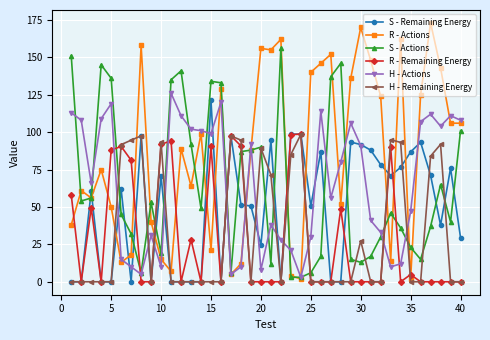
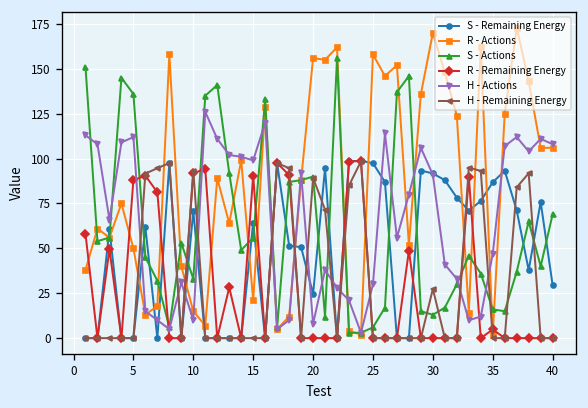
  {
    "S - Remaining Energy": {
      "10": 71,
-     "15": 121,
+     "15": 64,
      "20": 25,
-     "25": 51,
+     "25": 97,
      "35": 87,
      "40": 29
    },
    "R - Actions": {
      "5": 50,
      "10": 15,
      "15": 21,
      "20": 156,
-     "25": 140,
+     "25": 158,
      "30": 170,
      "35": 2,
      "40": 106
    },
    "S - Actions": {
      "5": 136,
-     "10": 19,
-     "15": 134,
+     "10": 33,
+     "15": 56,
      "25": 6,
      "30": 13,
-     "35": 23,
-     "40": 101
+     "35": 16,
+     "40": 69
    },
    "R - Remaining Energy": {
      "5": 88,
      "15": 90,
      "20": 0,
      "30": 0,
      "35": 5
    },
    "H - Actions": {
-     "5": 119,
+     "5": 112,
      "10": 10,
      "15": 99,
      "20": 8,
      "25": 30,
      "35": 47,
      "40": 108
    },
    "H - Remaining Energy": {
      "15": 0,
      "30": 27,
      "35": 0
    }
  }
